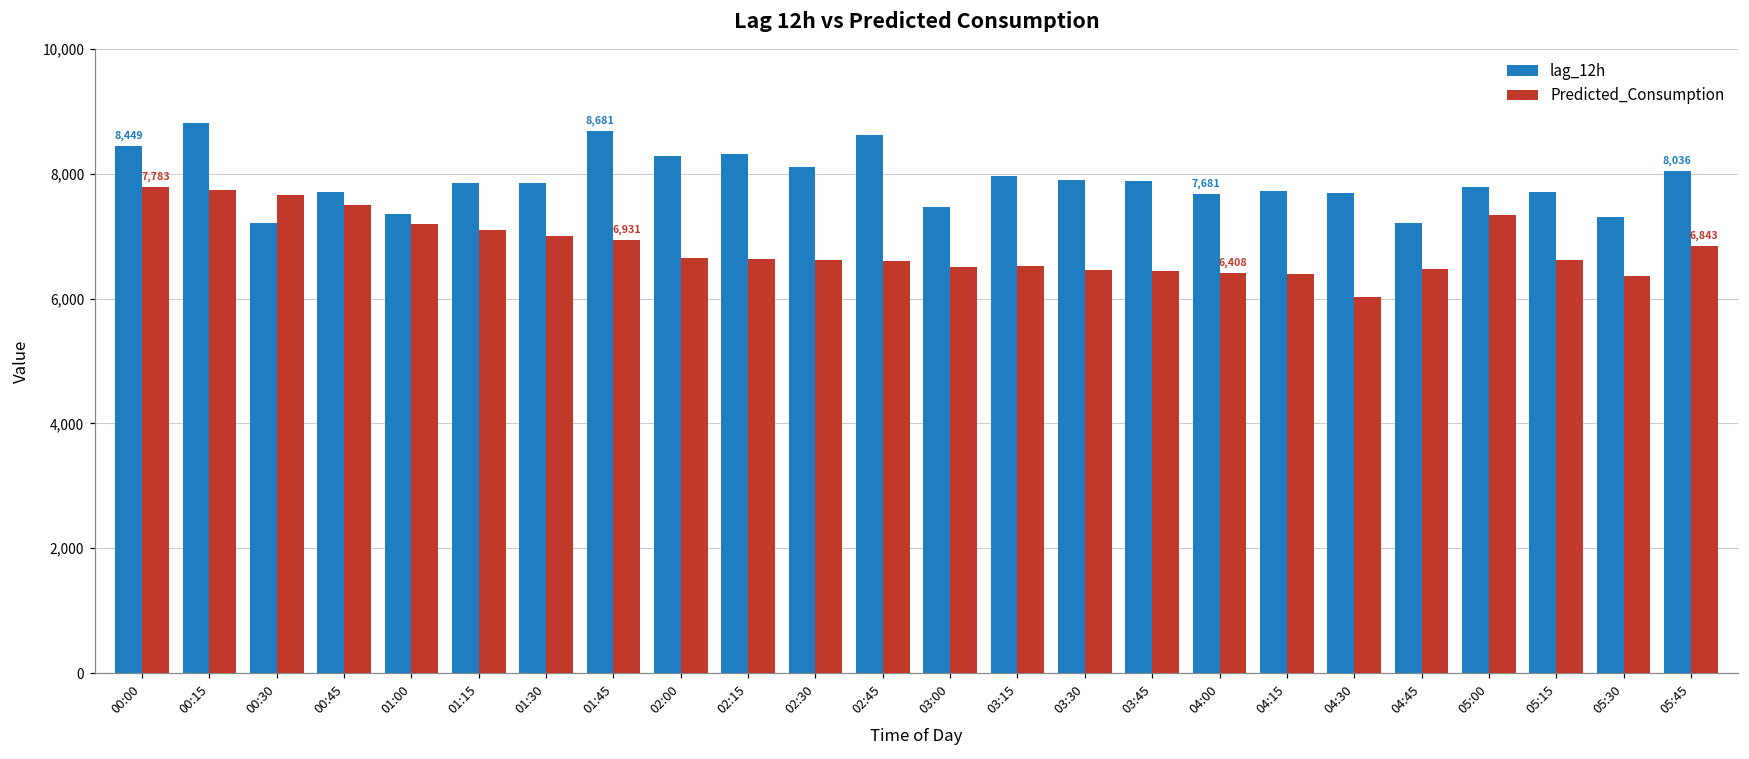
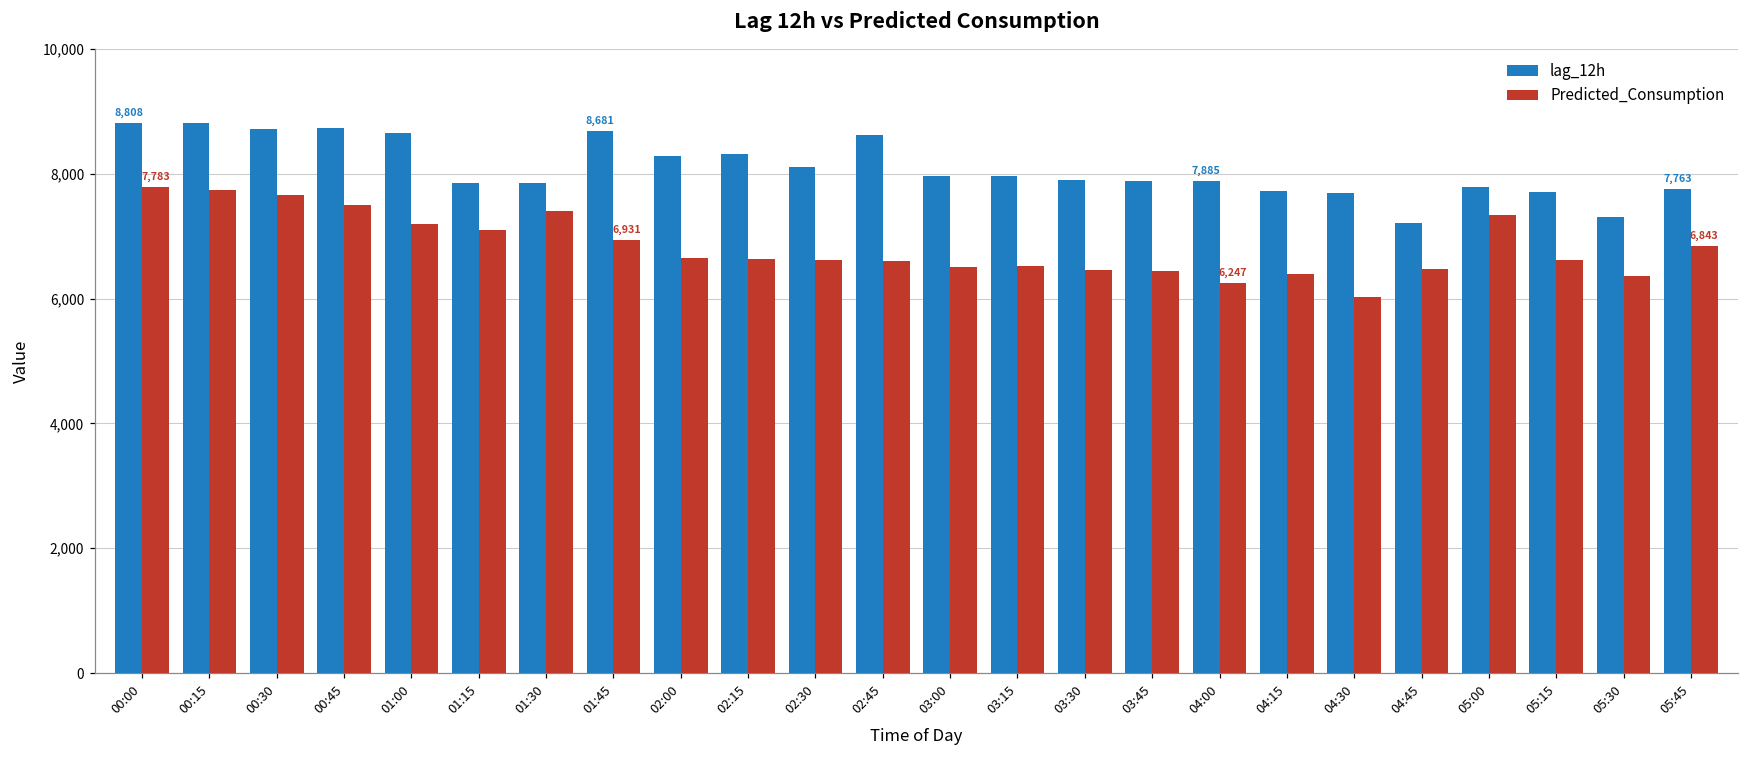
  {
    "lag_12h": {
-     "00:00": "8,449",
-     "00:30": "7,200",
-     "00:45": "7,700",
-     "01:00": "7,400",
+     "00:00": "8,808",
+     "00:30": "8,700",
+     "00:45": "8,700",
+     "01:00": "8,600",
      "01:45": "8,681",
-     "03:00": "7,500",
-     "04:00": "7,681",
-     "05:45": "8,036"
+     "03:00": "8,000",
+     "04:00": "7,885",
+     "05:45": "7,763"
    },
    "Predicted_Consumption": {
      "00:00": "7,783",
-     "01:30": "7,000",
+     "01:30": "7,400",
      "01:45": "6,931",
-     "04:00": "6,408",
+     "04:00": "6,247",
      "05:45": "6,843"
    }
  }
